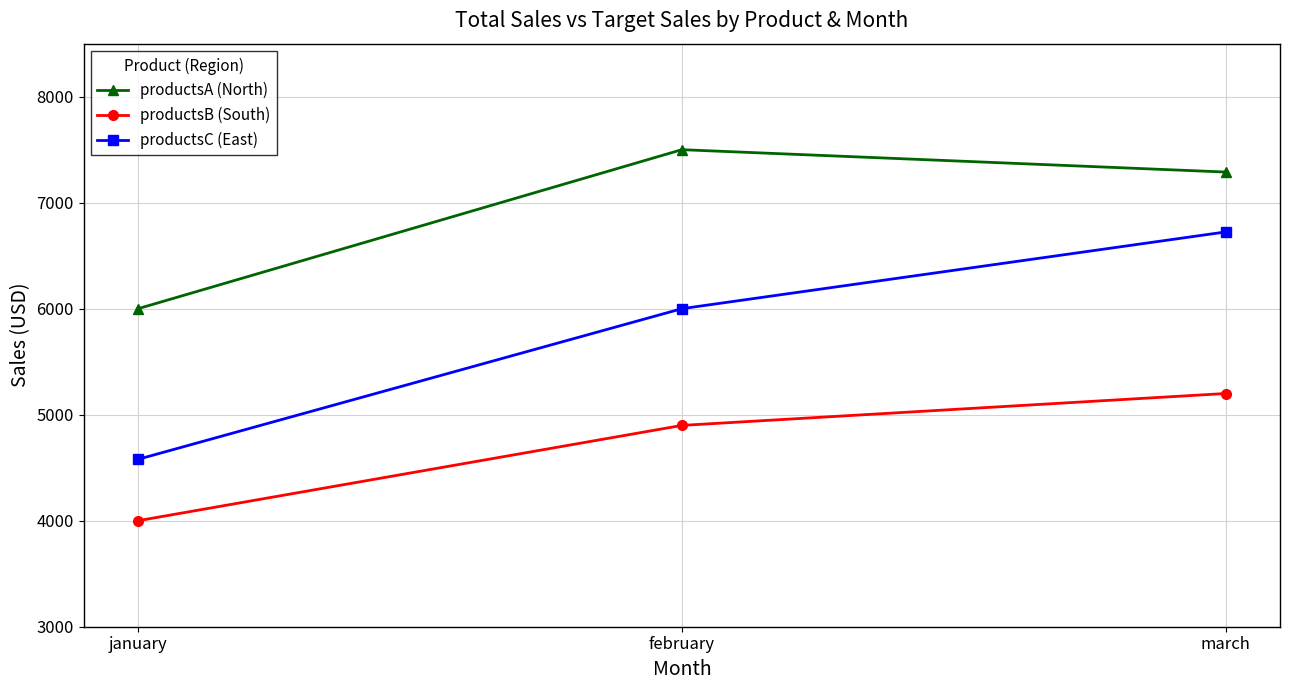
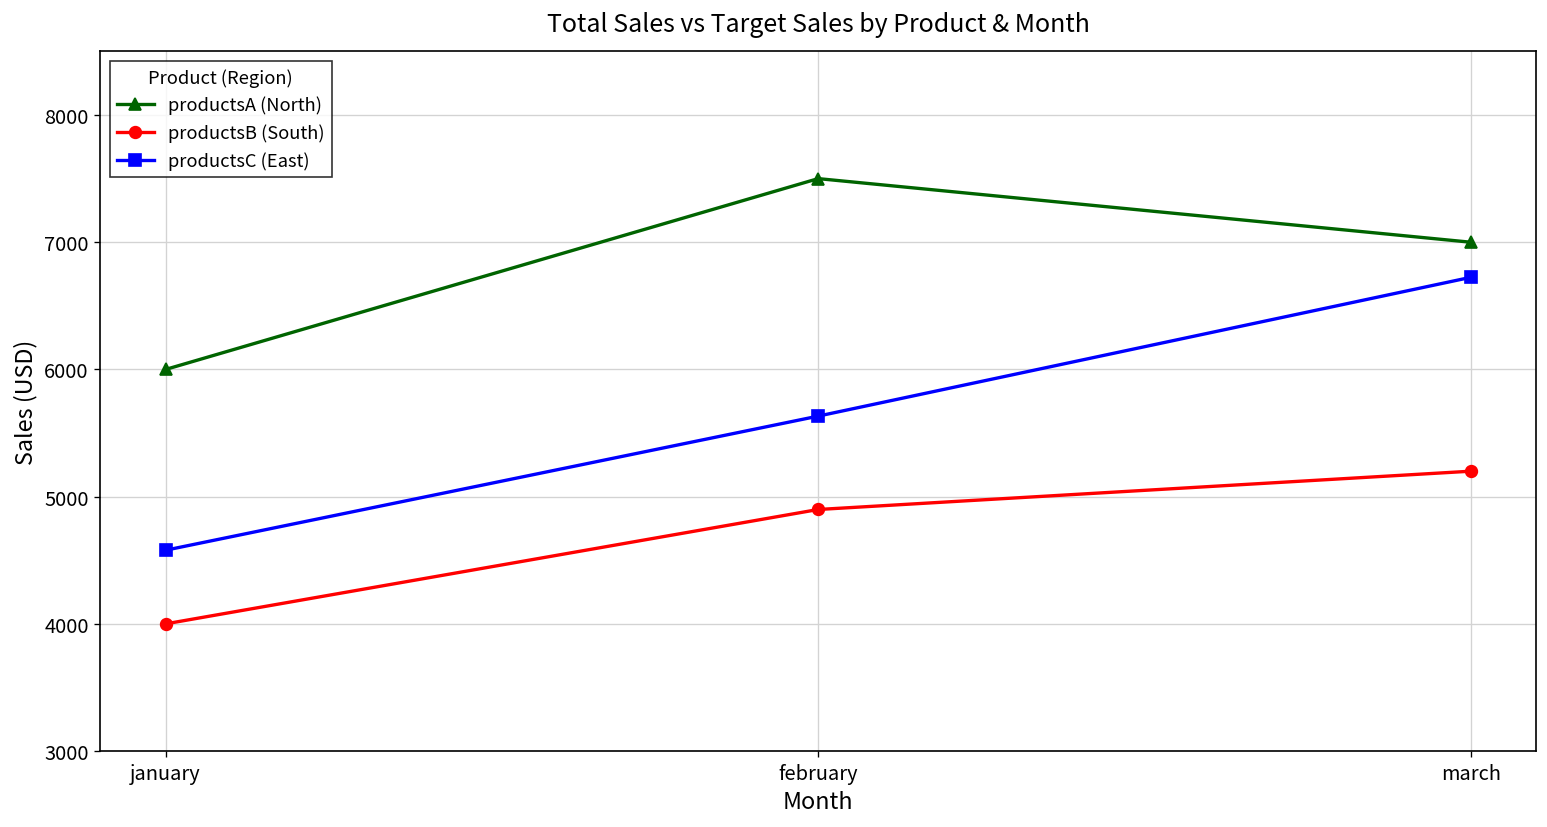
  {
    "productsA (North)": {
      "january": 6000,
      "february": 7500,
-     "march": 7290
+     "march": 7000
    },
    "productsB (South)": {
      "january": 4000,
      "february": 4900,
      "march": 5200
    },
    "productsC (East)": {
      "january": 4580,
-     "february": 6000,
+     "february": 5630,
      "march": 6720
    }
  }
